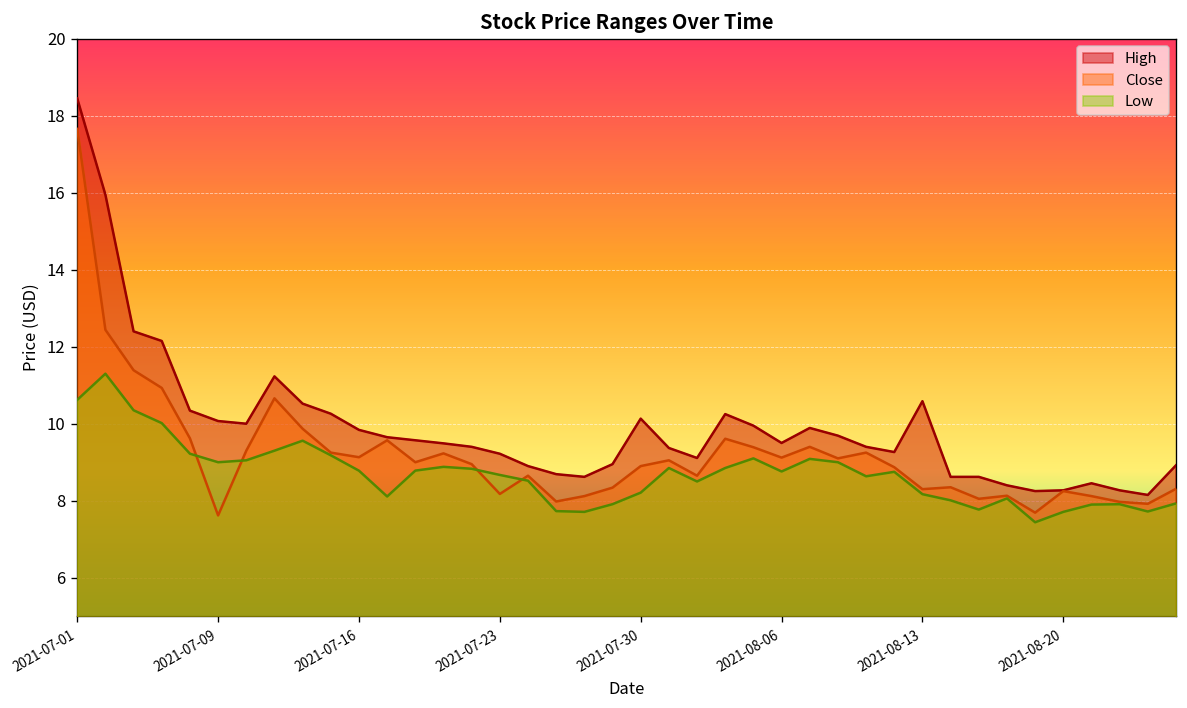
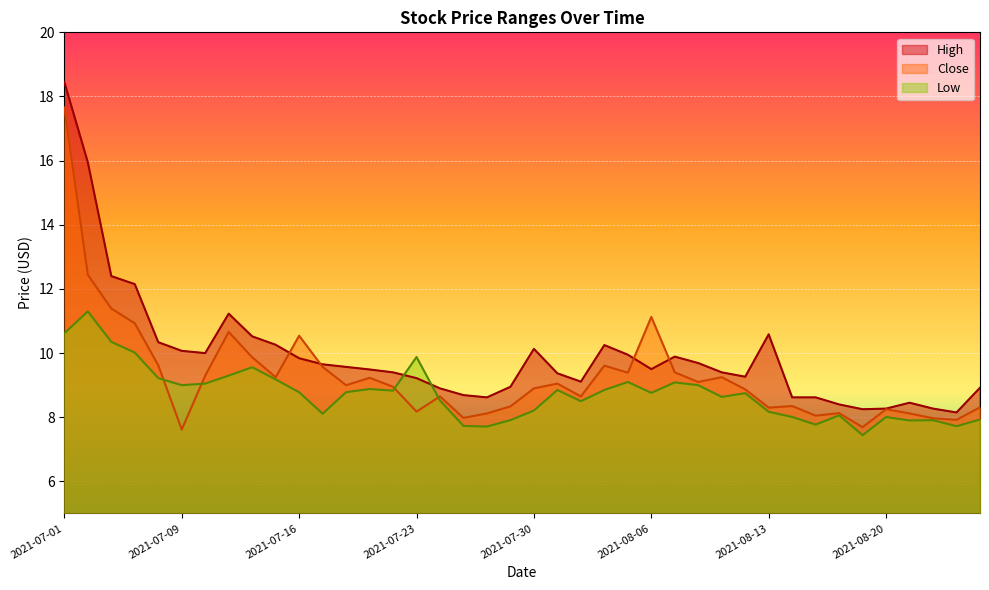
  {
    "High": {
      "2021-07-01": 18.5,
      "2021-07-09": 10.1,
      "2021-07-16": 9.8,
      "2021-07-23": 9.2,
      "2021-07-30": 10.1,
      "2021-08-06": 9.5,
      "2021-08-13": 10.6
    },
    "Close": {
      "2021-07-01": 17.7,
      "2021-07-09": 7.6,
-     "2021-07-16": 9.1,
+     "2021-07-16": 10.5,
      "2021-07-23": 8.2,
      "2021-07-30": 8.9,
-     "2021-08-06": 9.1,
+     "2021-08-06": 11.1,
      "2021-08-13": 8.3
    },
    "Low": {
      "2021-07-01": 10.6,
      "2021-07-09": 9.0,
      "2021-07-16": 8.8,
-     "2021-07-23": 8.7,
+     "2021-07-23": 9.9,
      "2021-07-30": 8.2,
      "2021-08-06": 8.8,
      "2021-08-13": 8.2,
-     "2021-08-20": 7.7
+     "2021-08-20": 8.0
    }
  }
